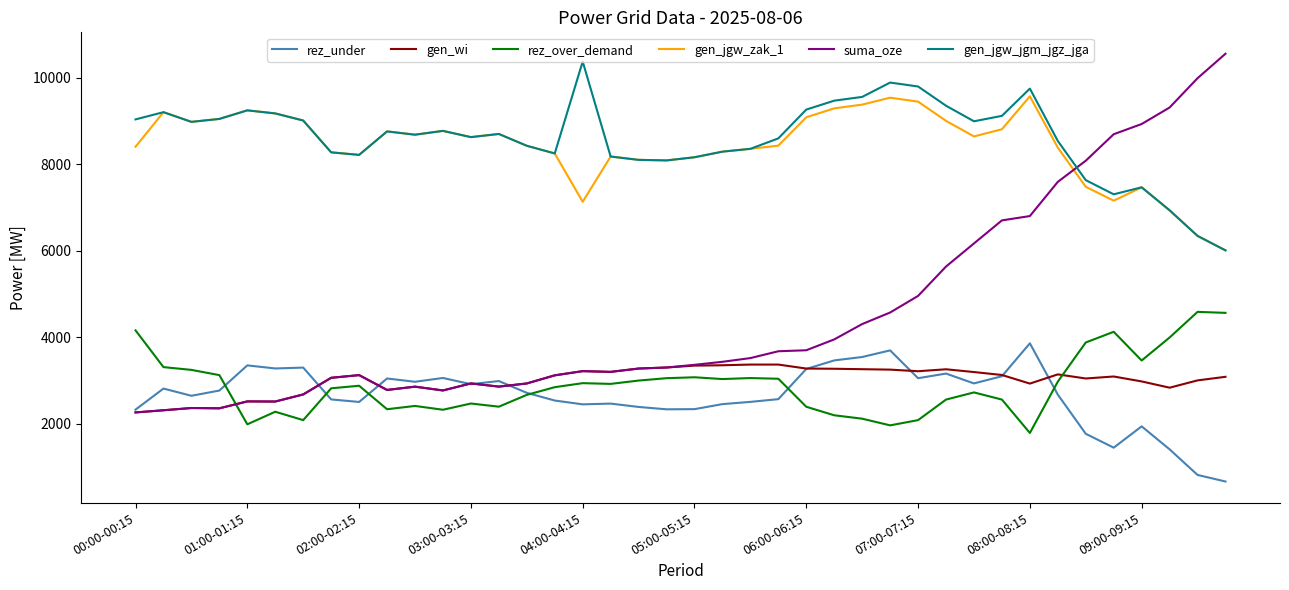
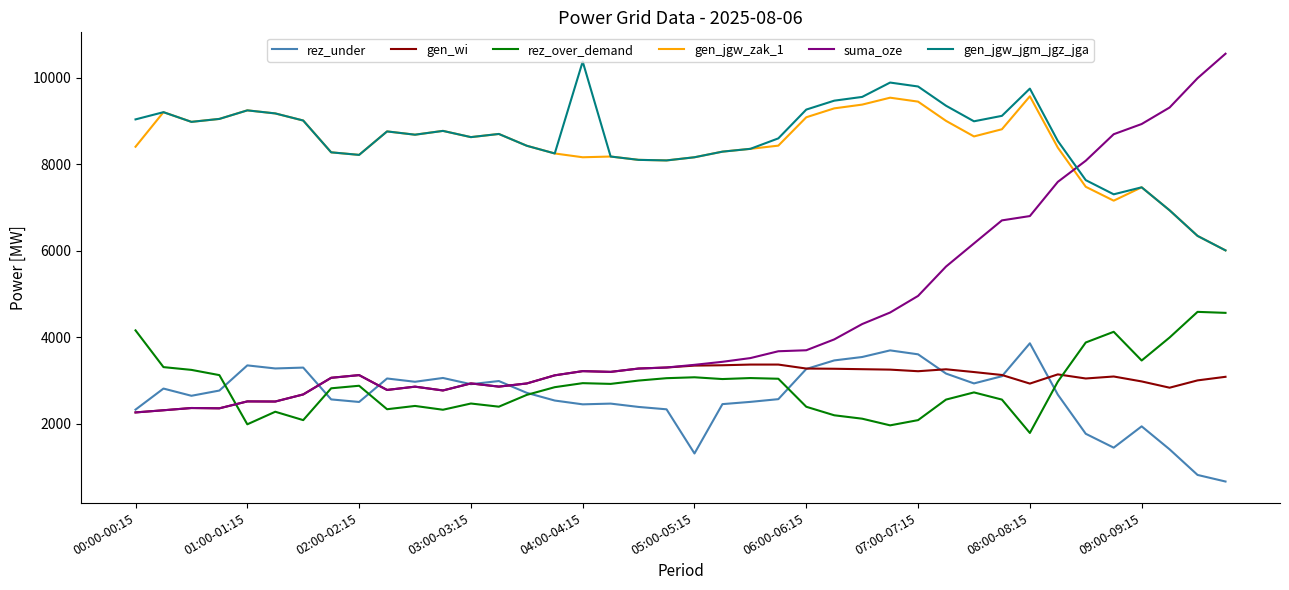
  {
    "rez_under": {
      "00:00-00:15": 2300,
      "01:00-01:15": 3300,
      "02:00-02:15": 2500,
      "04:00-04:15": 2400,
-     "05:00-05:15": 2300,
-     "07:00-07:15": 3100,
+     "05:00-05:15": 1300,
+     "07:00-07:15": 3600,
      "08:00-08:15": 3900,
      "09:00-09:15": 1900
    },
    "gen_wi": {
      "07:00-07:15": 3200,
      "08:00-08:15": 2900,
      "09:00-09:15": 3000
    },
    "rez_over_demand": {
      "00:00-00:15": 4200,
      "01:00-01:15": 2000,
      "02:00-02:15": 2900,
      "03:00-03:15": 2500,
      "04:00-04:15": 2900,
      "05:00-05:15": 3100,
      "06:00-06:15": 2400,
      "07:00-07:15": 2100,
      "08:00-08:15": 1800,
      "09:00-09:15": 3500
    },
    "gen_jgw_zak_1": {
      "00:00-00:15": 8400,
-     "04:00-04:15": 7100,
+     "04:00-04:15": 8200,
      "06:00-06:15": 9100,
      "07:00-07:15": 9400,
      "08:00-08:15": 9600
    },
    "suma_oze": {
      "06:00-06:15": 3700,
      "07:00-07:15": 5000,
      "08:00-08:15": 6800,
      "09:00-09:15": 8900
    },
    "gen_jgw_jgm_jgz_jga": {
      "00:00-00:15": 9000,
      "06:00-06:15": 9300,
      "07:00-07:15": 9800,
      "08:00-08:15": 9800
    }
  }
